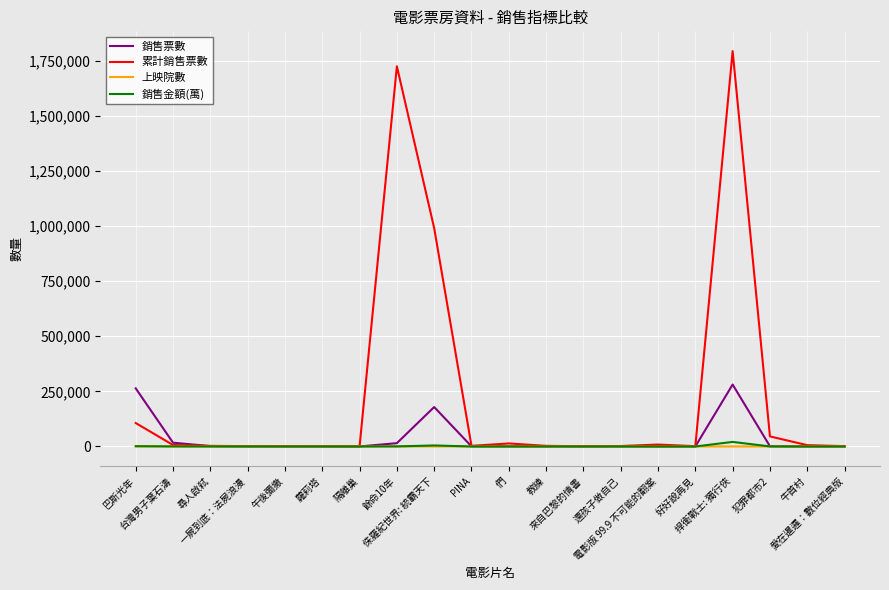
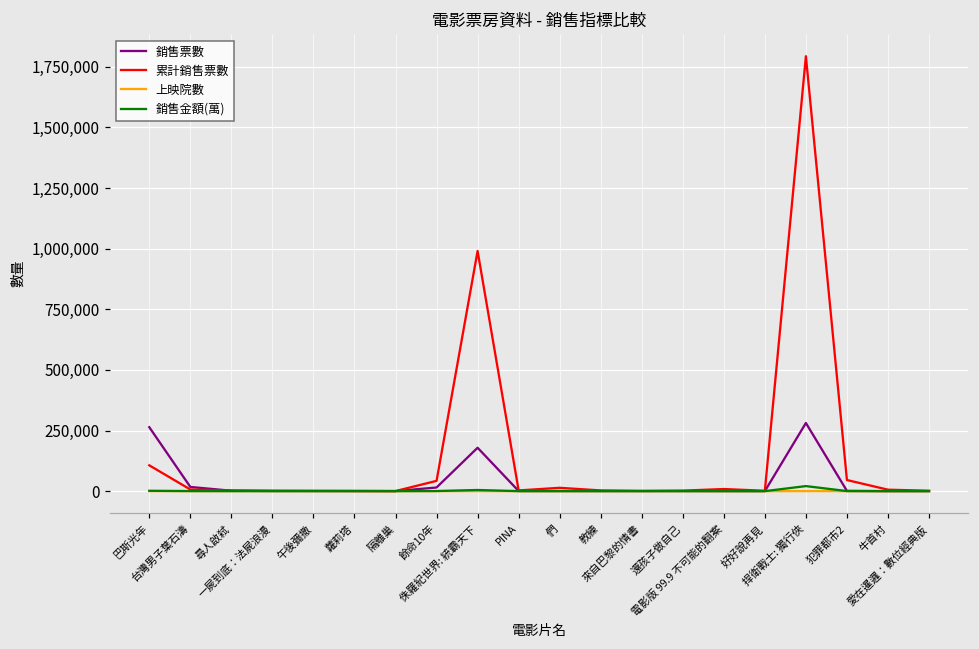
  {
    "銷售票數": {
      "巴斯光年": "260,000",
      "餘命10年": "20,000",
      "侏羅紀世界: 統霸天下": "180,000",
      "捍衛戰士: 獨行俠": "280,000"
    },
    "累計銷售票數": {
      "巴斯光年": "110,000",
-     "餘命10年": "1,720,000",
+     "餘命10年": "40,000",
      "侏羅紀世界: 統霸天下": "990,000",
      "們": "10,000",
      "捍衛戰士: 獨行俠": "1,790,000",
      "犯罪都市2": "50,000"
    },
    "上映院數": {
      "捍衛戰士: 獨行俠": "0"
    },
    "銷售金額(萬)": {
      "捍衛戰士: 獨行俠": "20,000"
    }
  }
